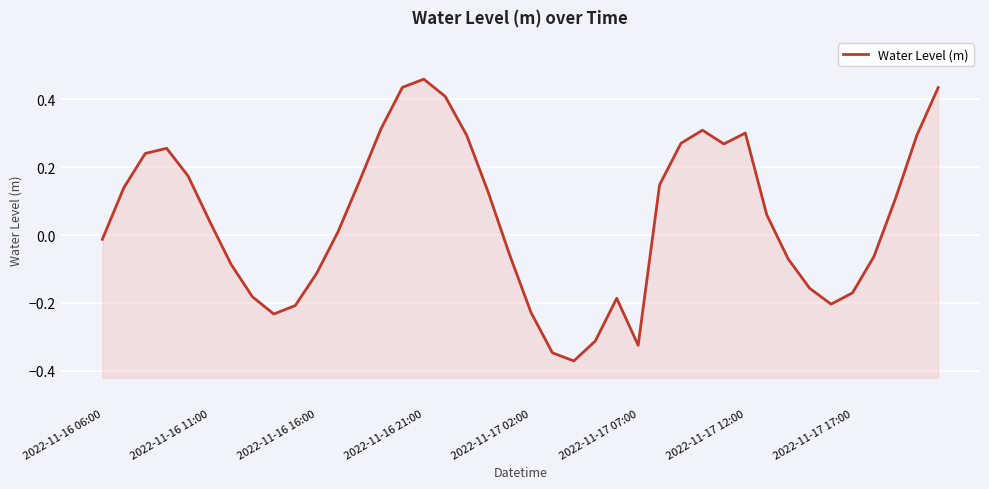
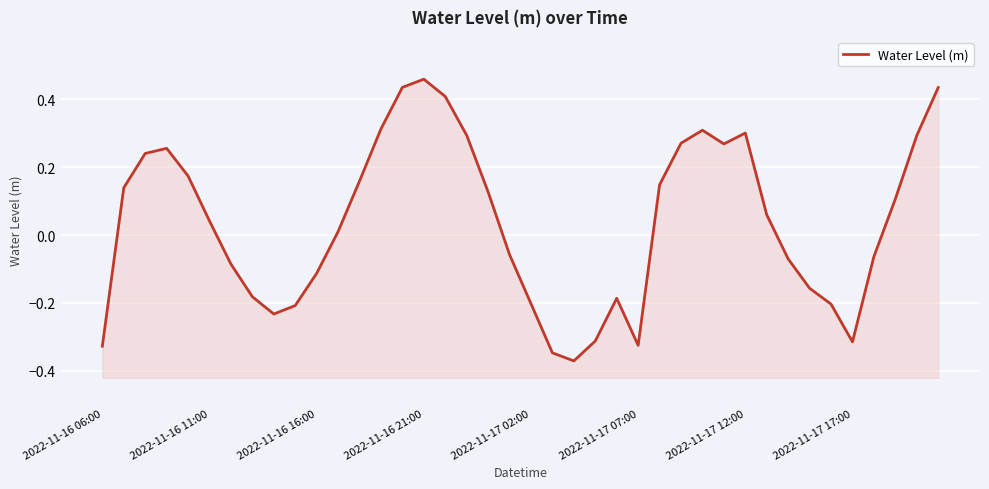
  {
-   "2022-11-16 06:00": -0.01,
+   "2022-11-16 06:00": -0.33,
    "2022-11-16 11:00": 0.04,
    "2022-11-16 16:00": -0.11,
    "2022-11-16 21:00": 0.46,
-   "2022-11-17 02:00": -0.23,
+   "2022-11-17 02:00": -0.20,
    "2022-11-17 07:00": -0.33,
    "2022-11-17 12:00": 0.30,
-   "2022-11-17 17:00": -0.17
+   "2022-11-17 17:00": -0.31
  }
